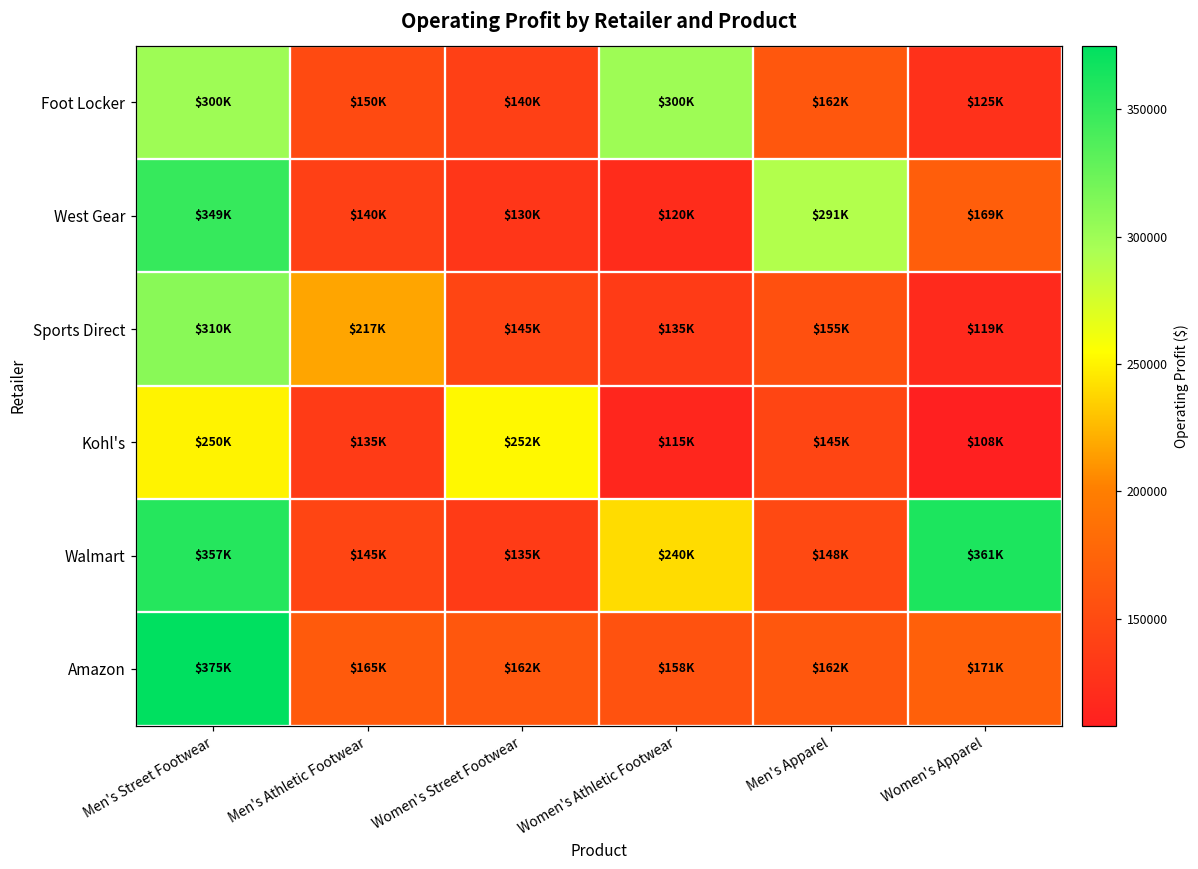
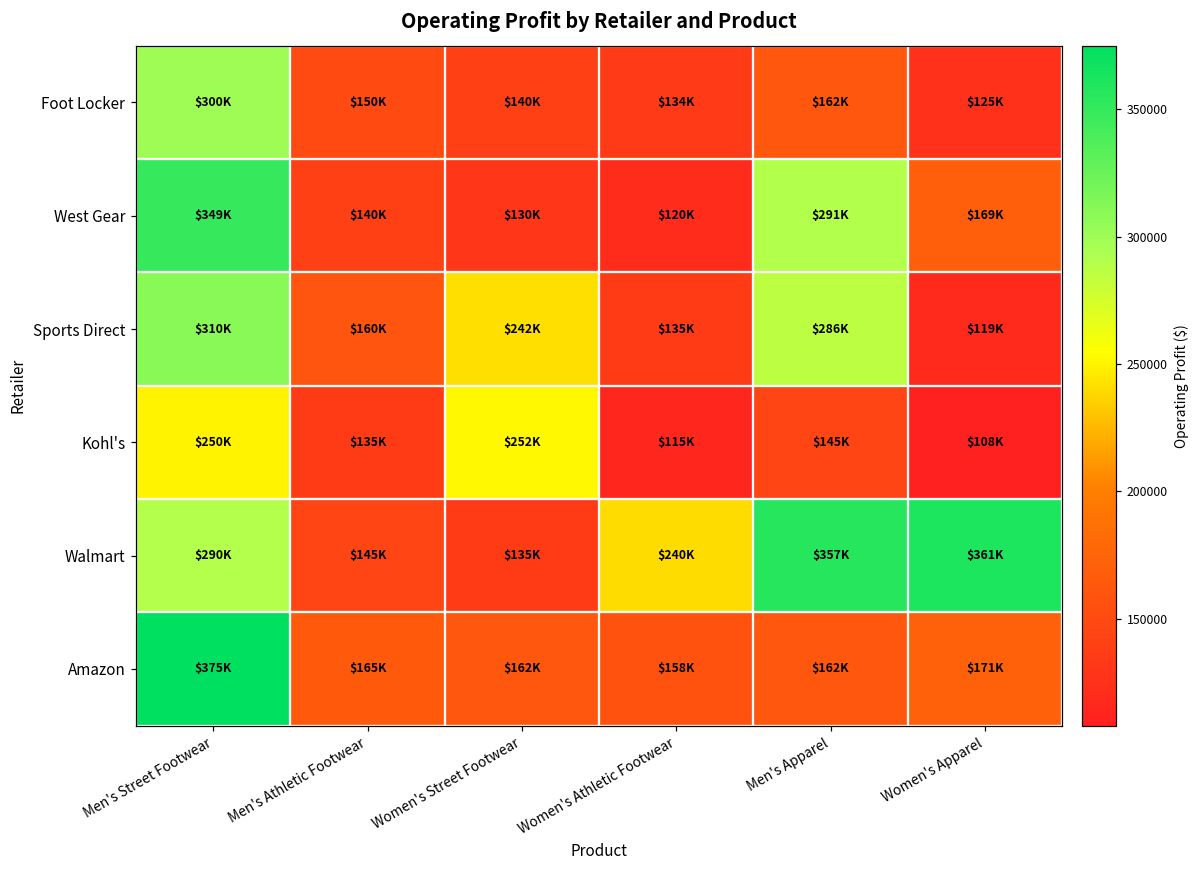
  {
    "Foot Locker": {
      "Men's Street Footwear": "$300K",
      "Men's Athletic Footwear": "$150K",
      "Women's Street Footwear": "$140K",
-     "Women's Athletic Footwear": "$300K",
+     "Women's Athletic Footwear": "$134K",
      "Men's Apparel": "$162K",
      "Women's Apparel": "$125K"
    },
    "West Gear": {
      "Men's Street Footwear": "$349K",
      "Men's Athletic Footwear": "$140K",
      "Women's Street Footwear": "$130K",
      "Women's Athletic Footwear": "$120K",
      "Men's Apparel": "$291K",
      "Women's Apparel": "$169K"
    },
    "Sports Direct": {
      "Men's Street Footwear": "$310K",
-     "Men's Athletic Footwear": "$217K",
-     "Women's Street Footwear": "$145K",
+     "Men's Athletic Footwear": "$160K",
+     "Women's Street Footwear": "$242K",
      "Women's Athletic Footwear": "$135K",
-     "Men's Apparel": "$155K",
+     "Men's Apparel": "$286K",
      "Women's Apparel": "$119K"
    },
    "Kohl's": {
      "Men's Street Footwear": "$250K",
      "Men's Athletic Footwear": "$135K",
      "Women's Street Footwear": "$252K",
      "Women's Athletic Footwear": "$115K",
      "Men's Apparel": "$145K",
      "Women's Apparel": "$108K"
    },
    "Walmart": {
-     "Men's Street Footwear": "$357K",
+     "Men's Street Footwear": "$290K",
      "Men's Athletic Footwear": "$145K",
      "Women's Street Footwear": "$135K",
      "Women's Athletic Footwear": "$240K",
-     "Men's Apparel": "$148K",
+     "Men's Apparel": "$357K",
      "Women's Apparel": "$361K"
    },
    "Amazon": {
      "Men's Street Footwear": "$375K",
      "Men's Athletic Footwear": "$165K",
      "Women's Street Footwear": "$162K",
      "Women's Athletic Footwear": "$158K",
      "Men's Apparel": "$162K",
      "Women's Apparel": "$171K"
    }
  }
